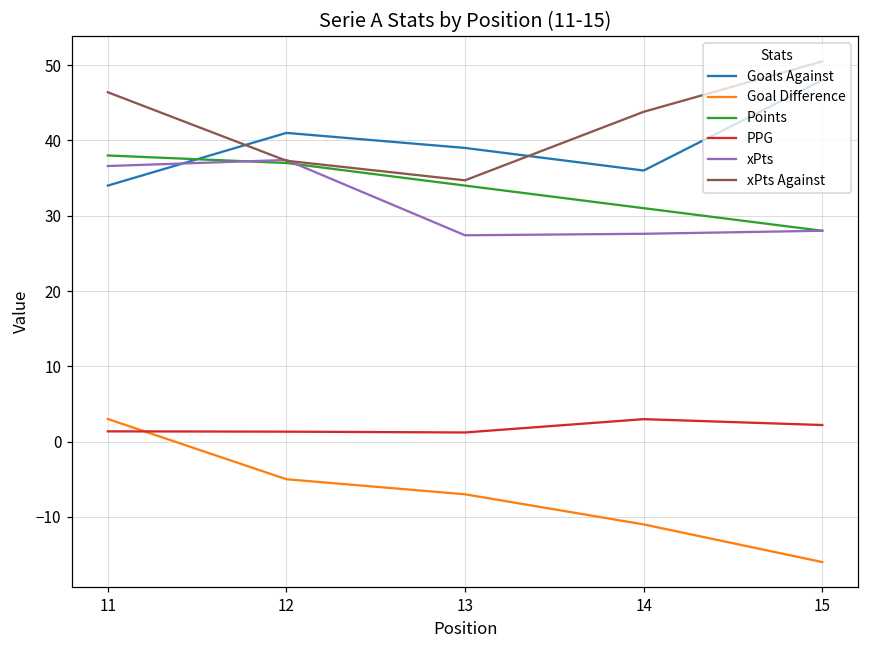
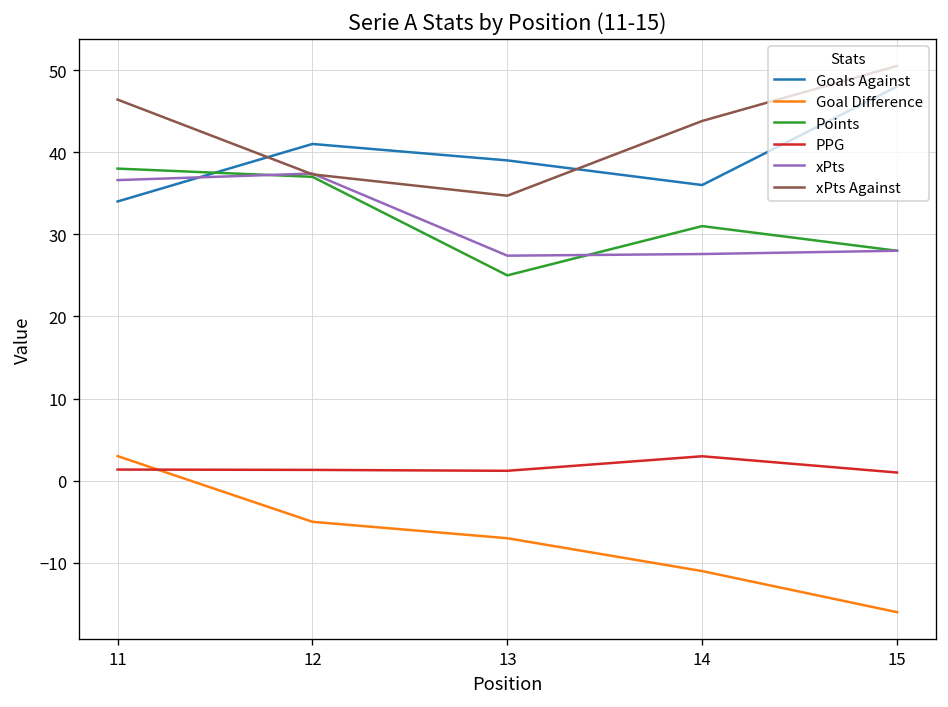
  {
    "Goals Against": {
      "11": 34,
      "12": 41,
      "13": 39,
      "14": 36
    },
    "Goal Difference": {
      "11": 3,
      "12": -5,
      "13": -7,
      "14": -11,
      "15": -16
    },
    "Points": {
      "11": 38,
-     "13": 34,
+     "13": 25,
      "14": 31
    },
    "PPG": {
      "11": 1,
      "12": 1,
      "13": 1,
      "14": 3,
-     "15": 2
+     "15": 1
    },
    "xPts": {
      "11": 37,
      "13": 27,
      "14": 28
    },
    "xPts Against": {
      "11": 46,
      "13": 35,
      "14": 44
    }
  }
